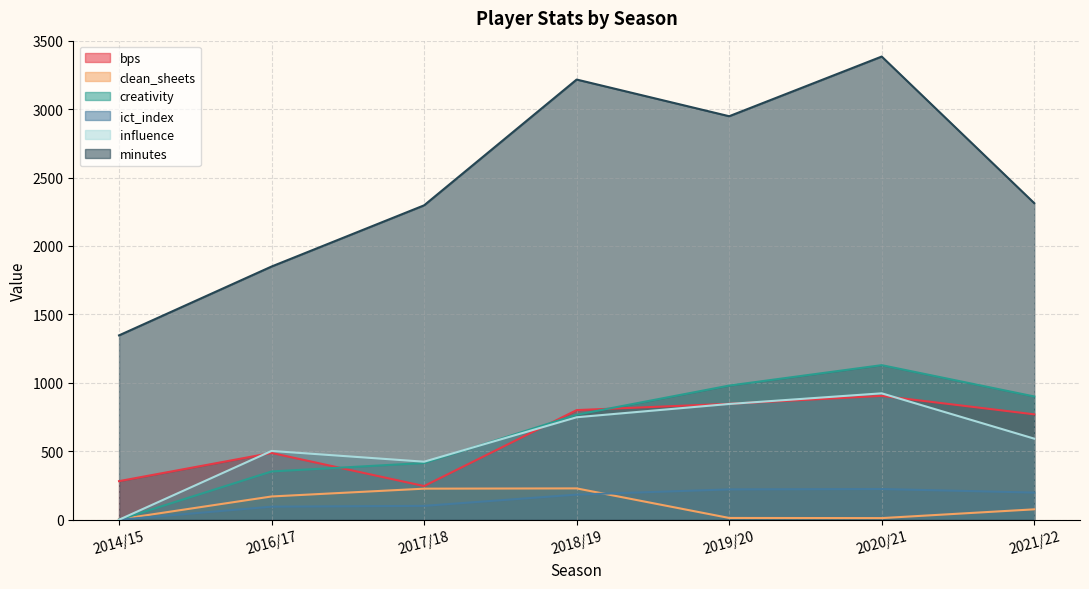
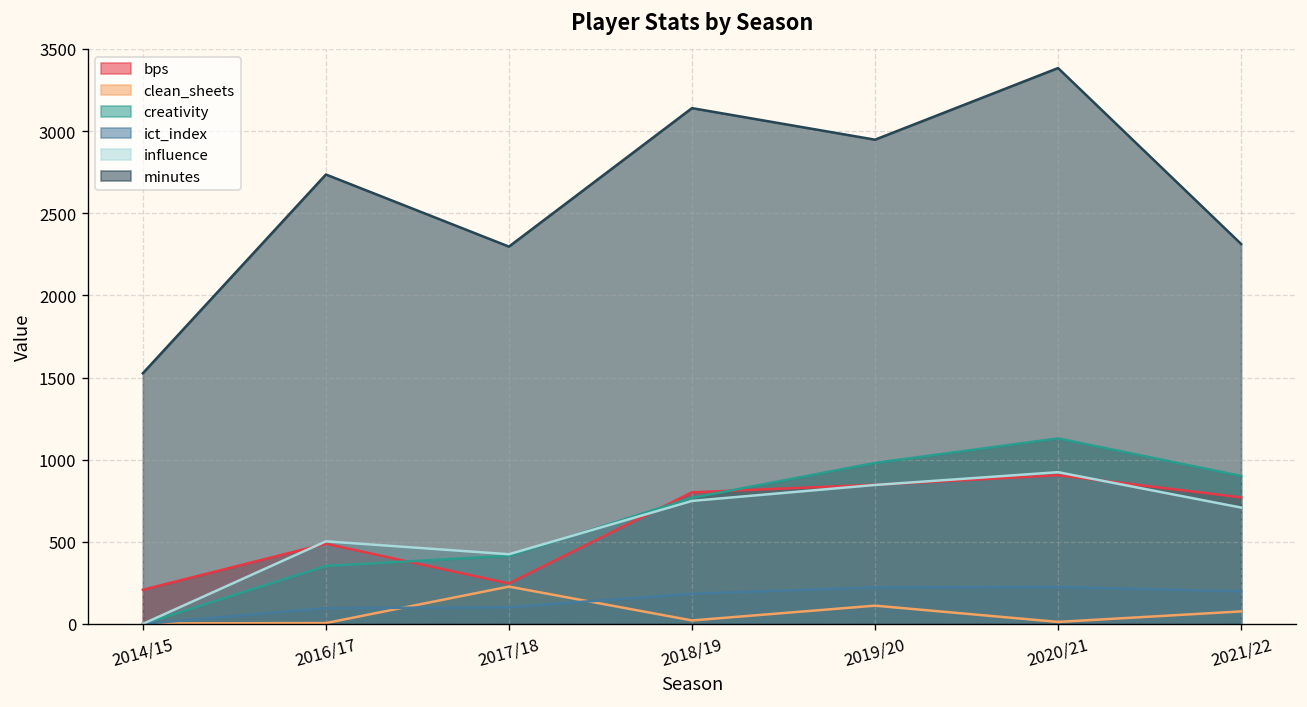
  {
    "bps": {
-     "2014/15": 280,
+     "2014/15": 210,
      "2017/18": 250,
      "2018/19": 800,
      "2020/21": 910,
      "2021/22": 770
    },
    "clean_sheets": {
-     "2016/17": 170,
+     "2016/17": 10,
      "2017/18": 230,
-     "2018/19": 230,
-     "2019/20": 10,
+     "2018/19": 20,
+     "2019/20": 110,
      "2020/21": 10,
      "2021/22": 80
    },
    "influence": {
      "2020/21": 920,
-     "2021/22": 590
+     "2021/22": 710
    },
    "minutes": {
-     "2014/15": 1350,
-     "2016/17": 1850,
+     "2014/15": 1530,
+     "2016/17": 2740,
      "2017/18": 2300,
-     "2018/19": 3220,
+     "2018/19": 3140,
      "2019/20": 2950,
      "2020/21": 3380,
      "2021/22": 2310
    }
  }
